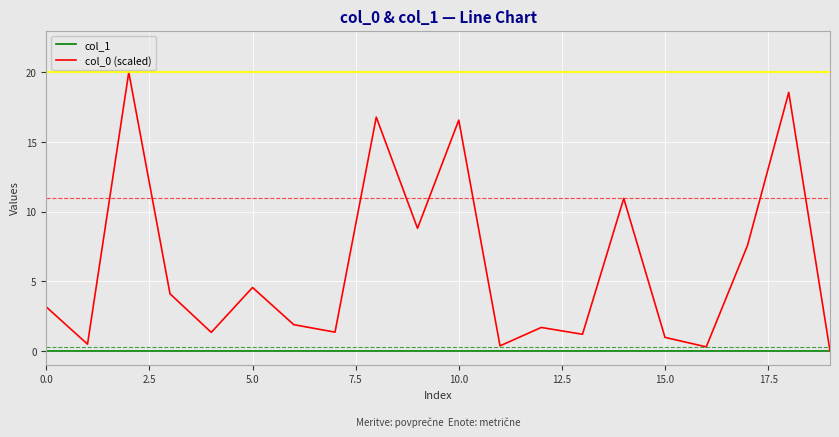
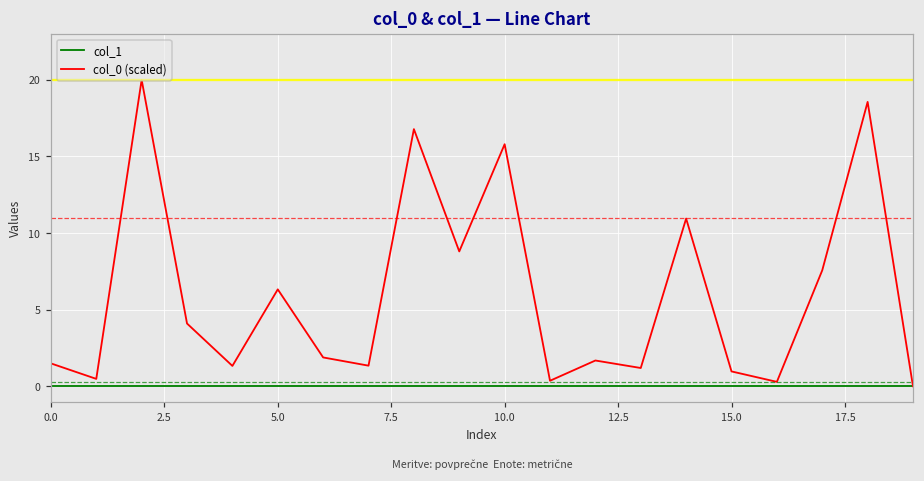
  {
    "col_1": {
      "0.0": 0.0,
      "5.0": 0.0,
      "10.0": 0.0,
      "15.0": 0.0
    },
    "col_0 (scaled)": {
-     "0.0": 3.2,
-     "5.0": 4.6,
-     "10.0": 16.6,
+     "0.0": 1.5,
+     "5.0": 6.3,
+     "10.0": 15.8,
      "15.0": 1.0
    }
  }
